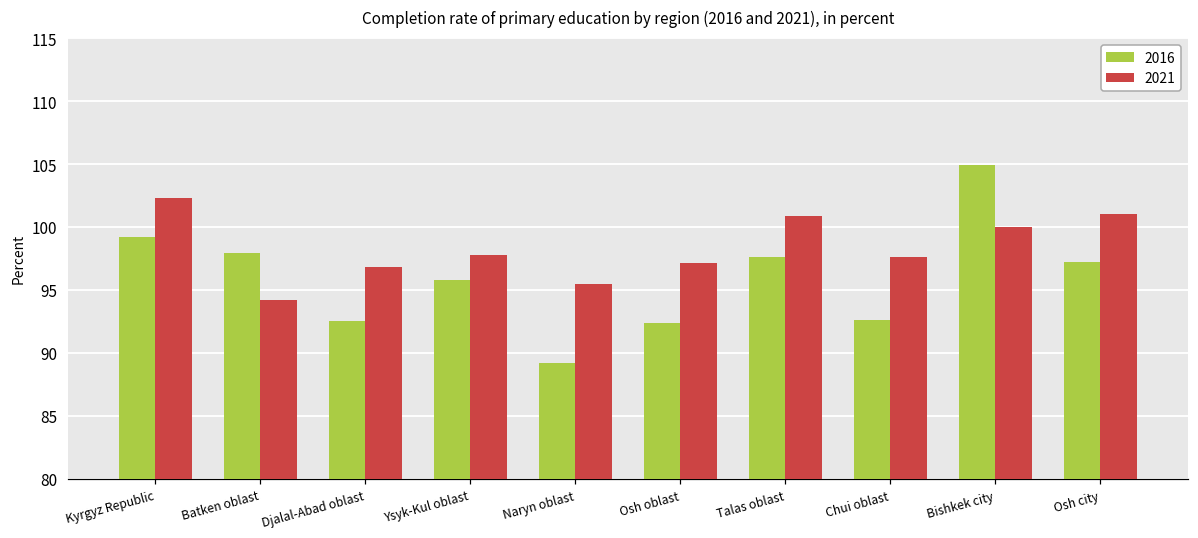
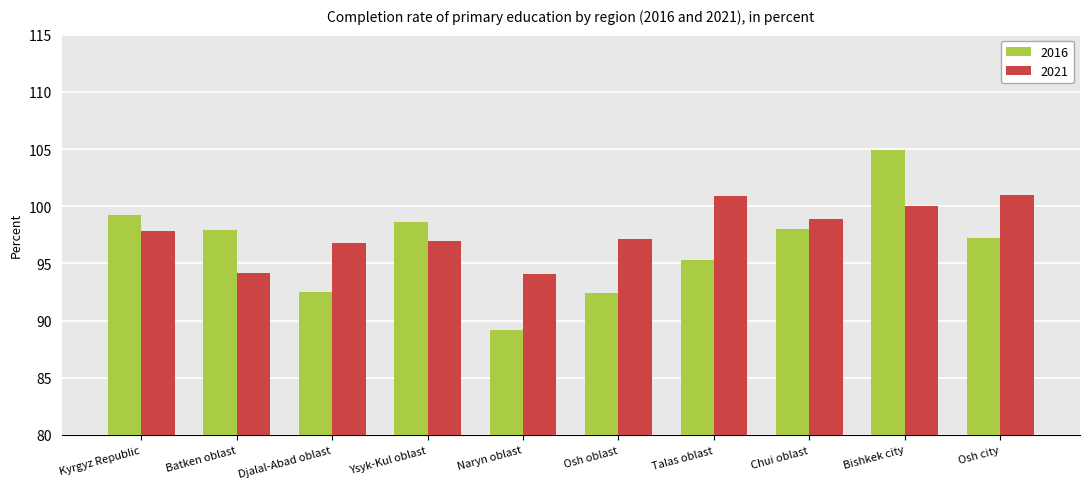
  {
    "2016": {
      "Kyrgyz Republic": 99.2,
      "Batken oblast": 97.9,
      "Djalal-Abad oblast": 92.5,
-     "Ysyk-Kul oblast": 95.8,
+     "Ysyk-Kul oblast": 98.6,
      "Naryn oblast": 89.2,
      "Osh oblast": 92.4,
-     "Talas oblast": 97.6,
-     "Chui oblast": 92.6,
+     "Talas oblast": 95.3,
+     "Chui oblast": 98.0,
      "Bishkek city": 104.9,
      "Osh city": 97.2
    },
    "2021": {
-     "Kyrgyz Republic": 102.3,
+     "Kyrgyz Republic": 97.8,
      "Batken oblast": 94.2,
      "Djalal-Abad oblast": 96.8,
-     "Ysyk-Kul oblast": 97.8,
-     "Naryn oblast": 95.5,
+     "Ysyk-Kul oblast": 97.0,
+     "Naryn oblast": 94.1,
      "Osh oblast": 97.1,
      "Talas oblast": 100.9,
-     "Chui oblast": 97.6,
+     "Chui oblast": 98.9,
      "Bishkek city": 100.0,
      "Osh city": 101.0
    }
  }
